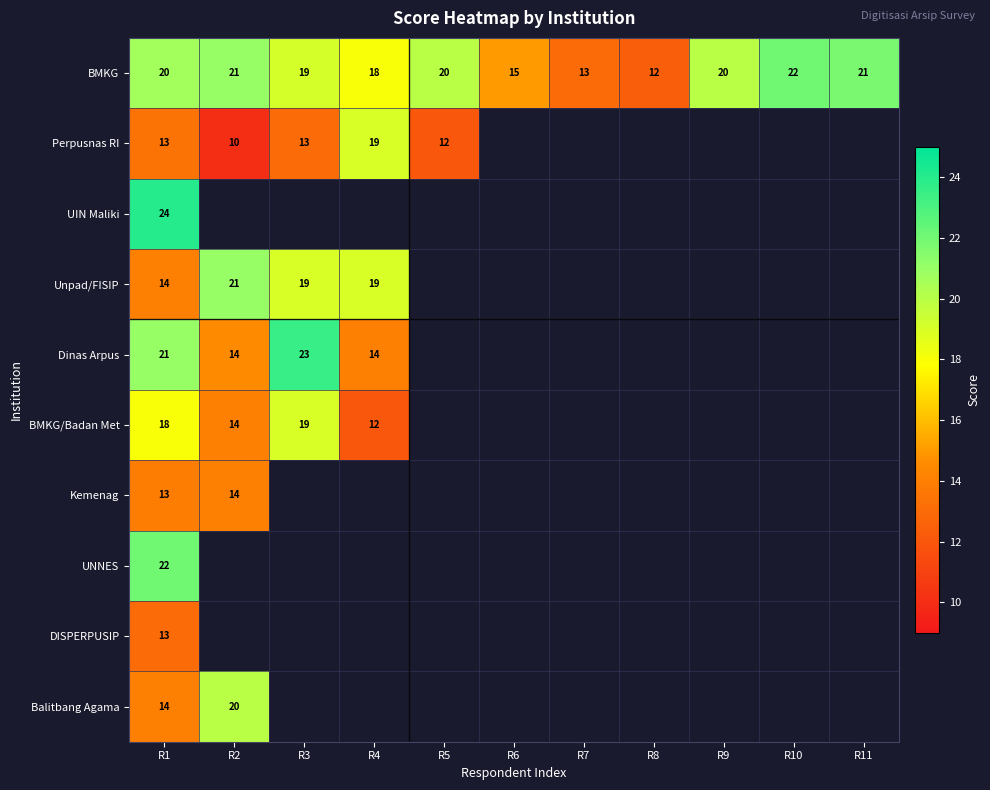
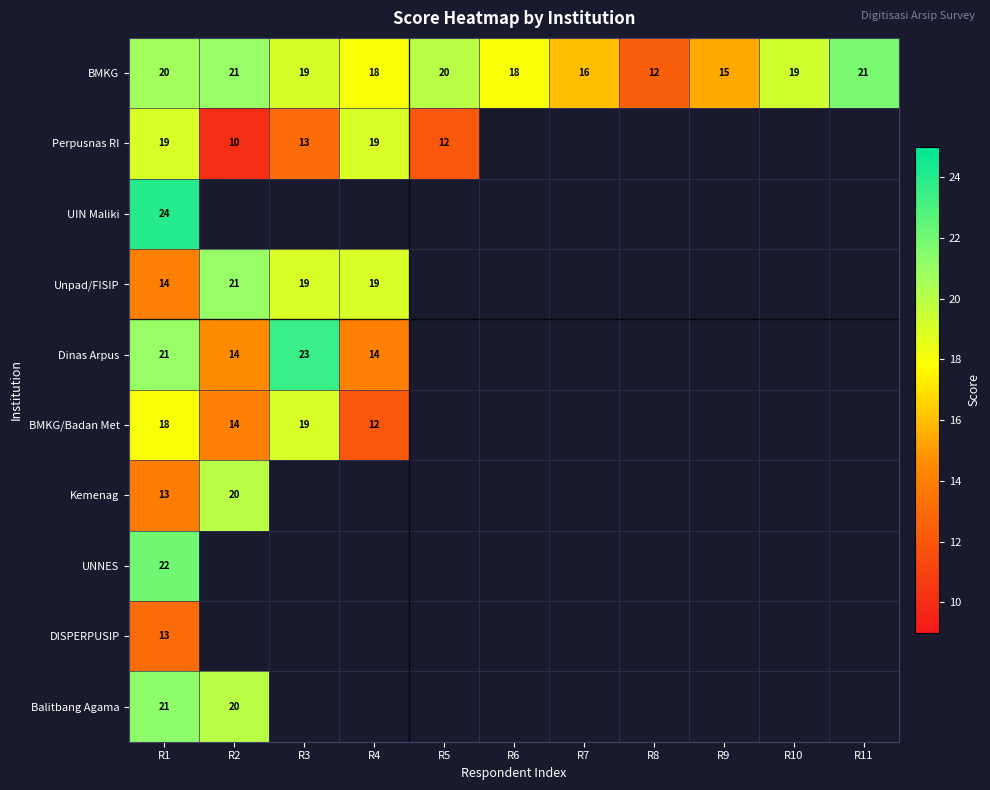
  {
    "BMKG": {
      "R1": 20,
      "R2": 21,
      "R3": 19,
      "R4": 18,
      "R5": 20,
-     "R6": 15,
-     "R7": 13,
+     "R6": 18,
+     "R7": 16,
      "R8": 12,
-     "R9": 20,
-     "R10": 22,
+     "R9": 15,
+     "R10": 19,
      "R11": 21
    },
    "Perpusnas RI": {
-     "R1": 13,
+     "R1": 19,
      "R2": 10,
      "R3": 13,
      "R4": 19,
      "R5": 12
    },
    "UIN Maliki": {
      "R1": 24
    },
    "Unpad/FISIP": {
      "R1": 14,
      "R2": 21,
      "R3": 19,
      "R4": 19
    },
    "Dinas Arpus": {
      "R1": 21,
      "R2": 14,
      "R3": 23,
      "R4": 14
    },
    "BMKG/Badan Met": {
      "R1": 18,
      "R2": 14,
      "R3": 19,
      "R4": 12
    },
    "Kemenag": {
      "R1": 13,
-     "R2": 14
+     "R2": 20
    },
    "UNNES": {
      "R1": 22
    },
    "DISPERPUSIP": {
      "R1": 13
    },
    "Balitbang Agama": {
-     "R1": 14,
+     "R1": 21,
      "R2": 20
    }
  }
